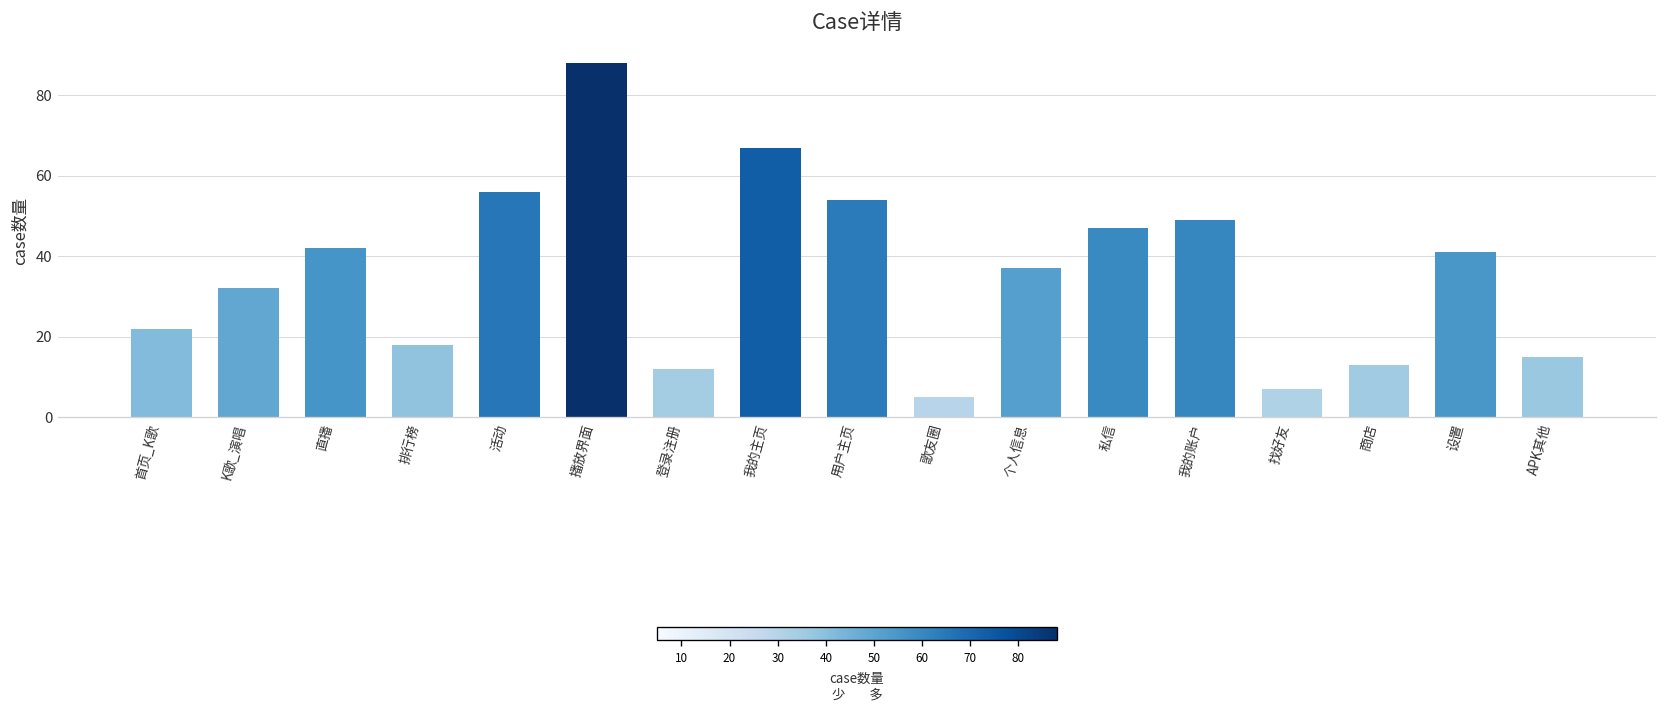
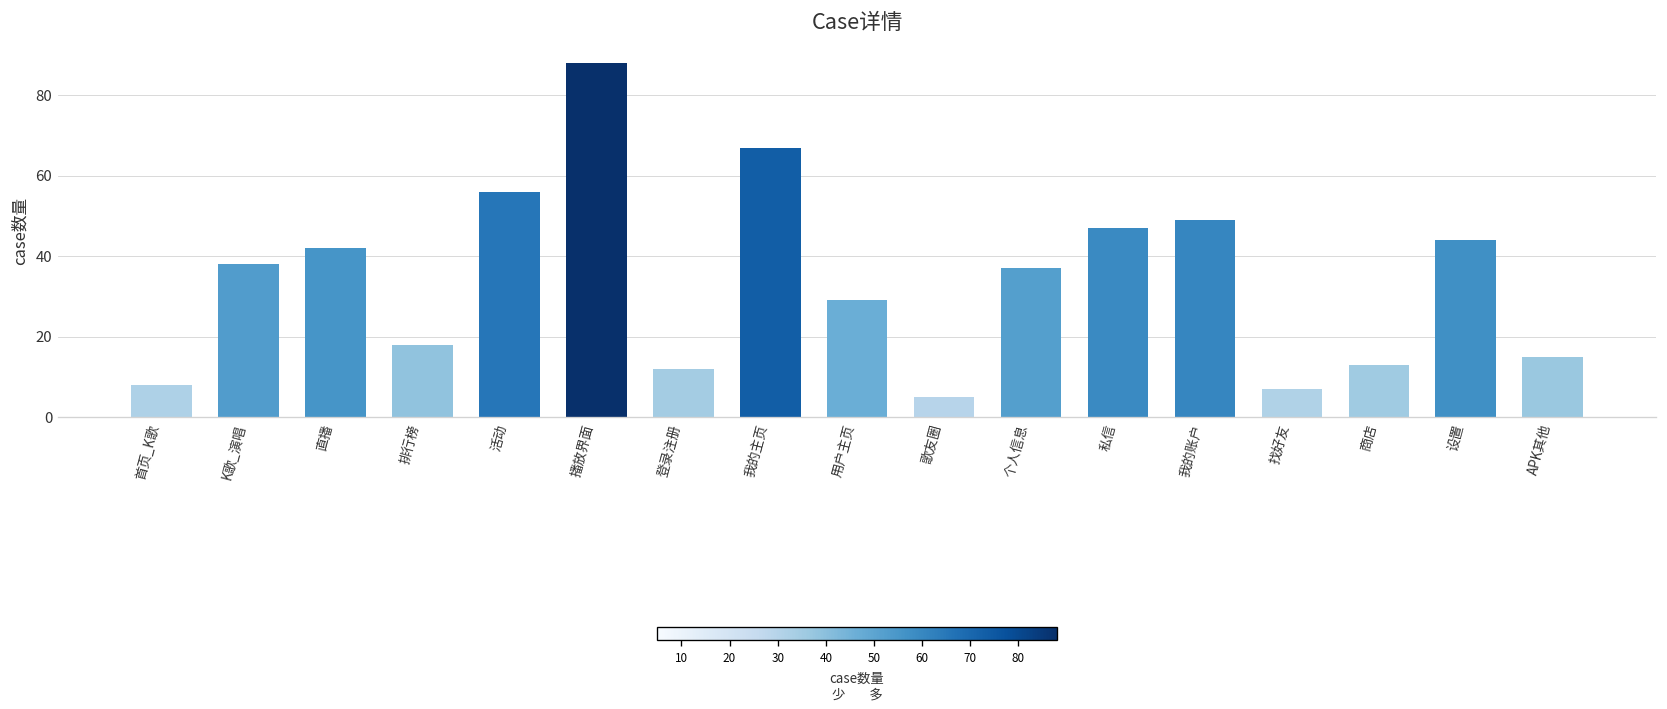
  {
-   "首页_K歌": 22,
-   "K歌_演唱": 32,
+   "首页_K歌": 8,
+   "K歌_演唱": 38,
    "直播": 42,
    "排行榜": 18,
    "活动": 56,
    "播放界面": 88,
    "登录注册": 12,
    "我的主页": 67,
-   "用户主页": 54,
+   "用户主页": 29,
    "歌友圈": 5,
    "个人信息": 37,
    "私信": 47,
    "我的账户": 49,
    "找好友": 7,
    "商店": 13,
-   "设置": 41,
+   "设置": 44,
    "APK其他": 15
  }
